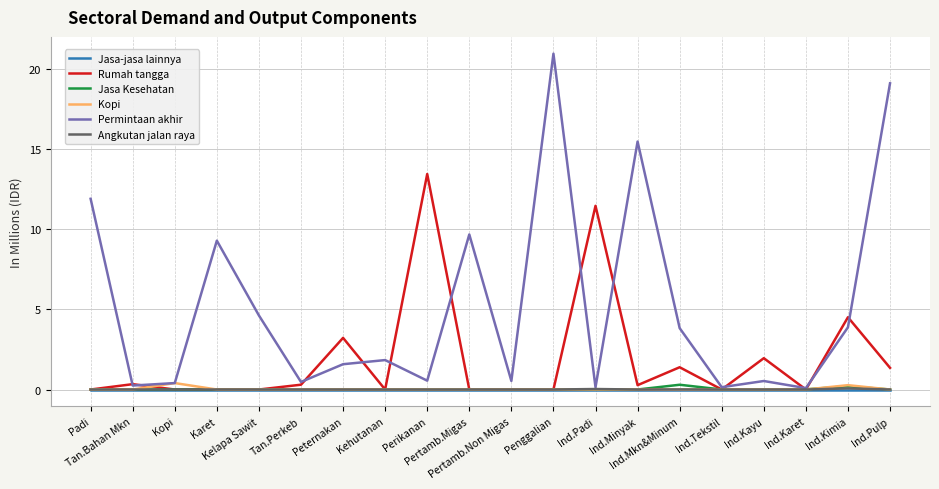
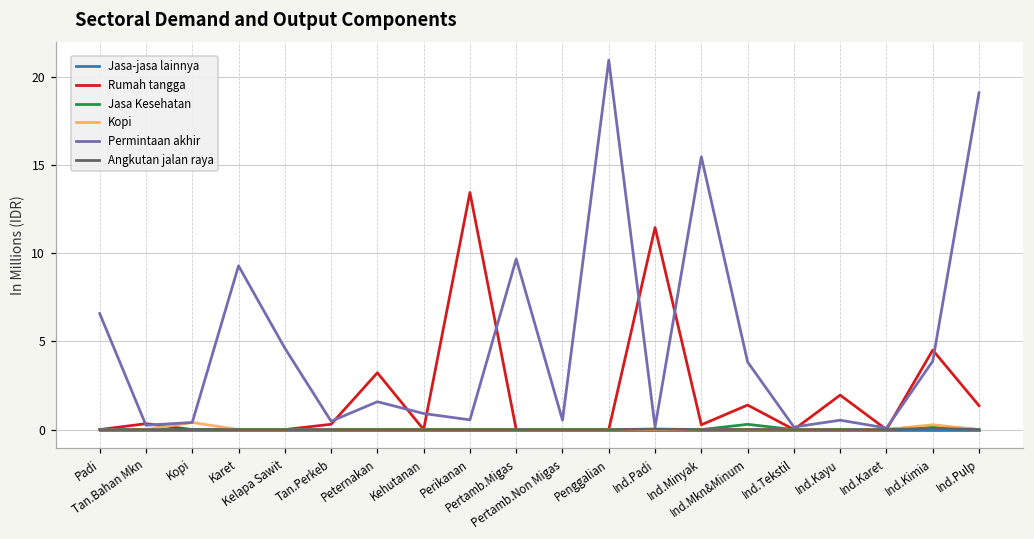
  {
    "Rumah tangga": {
      "Tan.Perkeb": 0.3,
      "Peternakan": 3.2,
      "Perikanan": 13.4,
      "Ind.Padi": 11.5,
      "Ind.Minyak": 0.3,
      "Ind.Mkn&Minum": 1.4,
      "Ind.Kayu": 2.0,
      "Ind.Kimia": 4.5,
      "Ind.Pulp": 1.4
    },
    "Jasa Kesehatan": {
      "Ind.Mkn&Minum": 0.3
    },
    "Permintaan akhir": {
-     "Padi": 11.9,
+     "Padi": 6.6,
      "Karet": 9.3,
      "Kelapa Sawit": 4.6,
      "Tan.Perkeb": 0.5,
      "Peternakan": 1.6,
-     "Kehutanan": 1.8,
+     "Kehutanan": 0.9,
      "Perikanan": 0.6,
      "Pertamb.Migas": 9.7,
      "Pertamb.Non Migas": 0.5,
      "Penggalian": 20.9,
      "Ind.Minyak": 15.5,
      "Ind.Mkn&Minum": 3.8,
      "Ind.Kayu": 0.5,
      "Ind.Kimia": 3.9,
      "Ind.Pulp": 19.1
    }
  }
